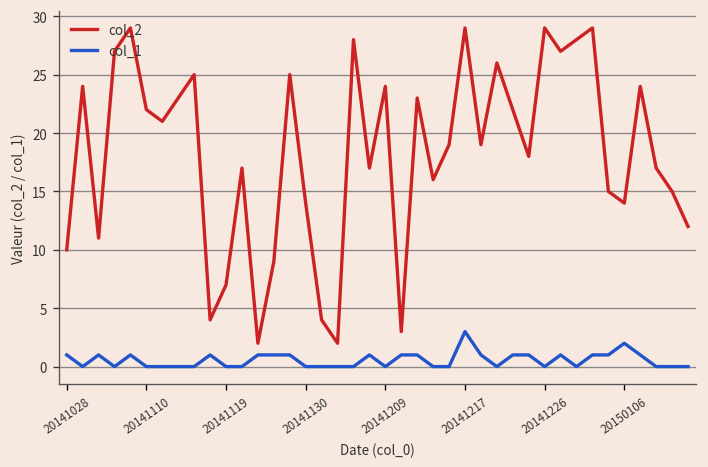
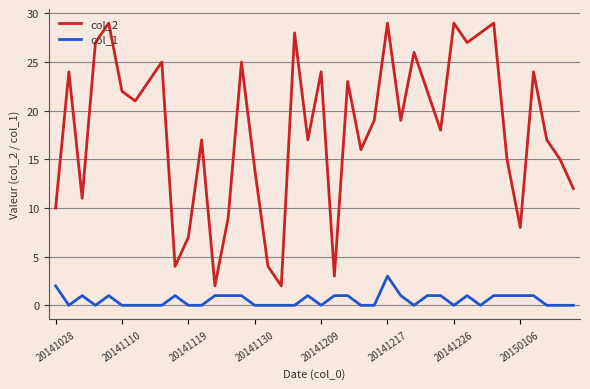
  {
    "col_2": {
      "20141028": 10,
      "20141110": 22,
      "20141119": 7,
      "20141130": 14,
      "20141209": 24,
      "20141217": 29,
      "20141226": 29,
-     "20150106": 14
+     "20150106": 8
    },
    "col_1": {
-     "20141028": 1,
+     "20141028": 2,
      "20141110": 0,
      "20141119": 0,
      "20141130": 0,
      "20141209": 0,
      "20141217": 3,
      "20141226": 0,
-     "20150106": 2
+     "20150106": 1
    }
  }
